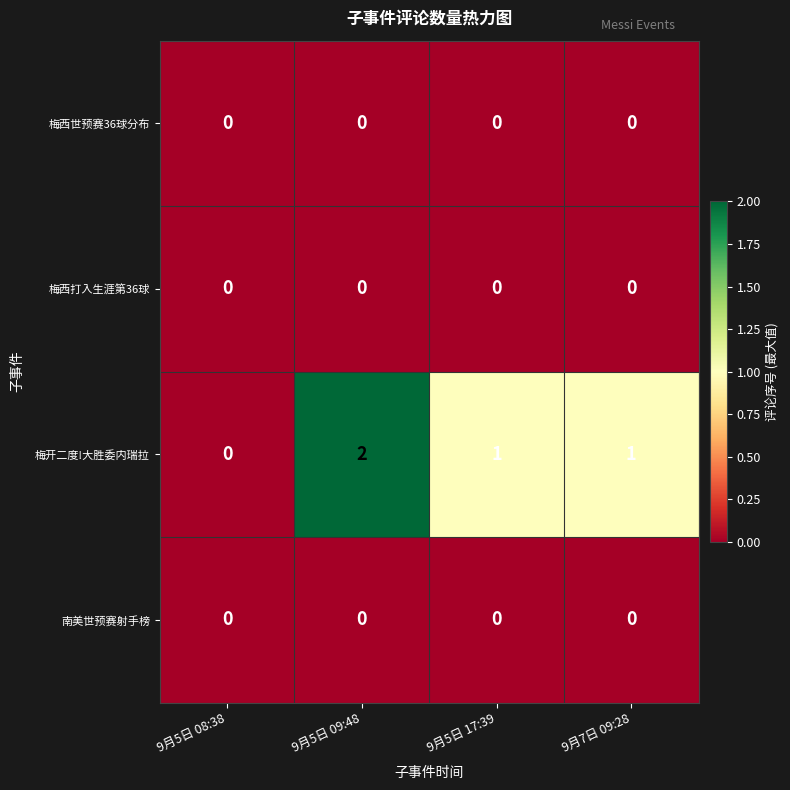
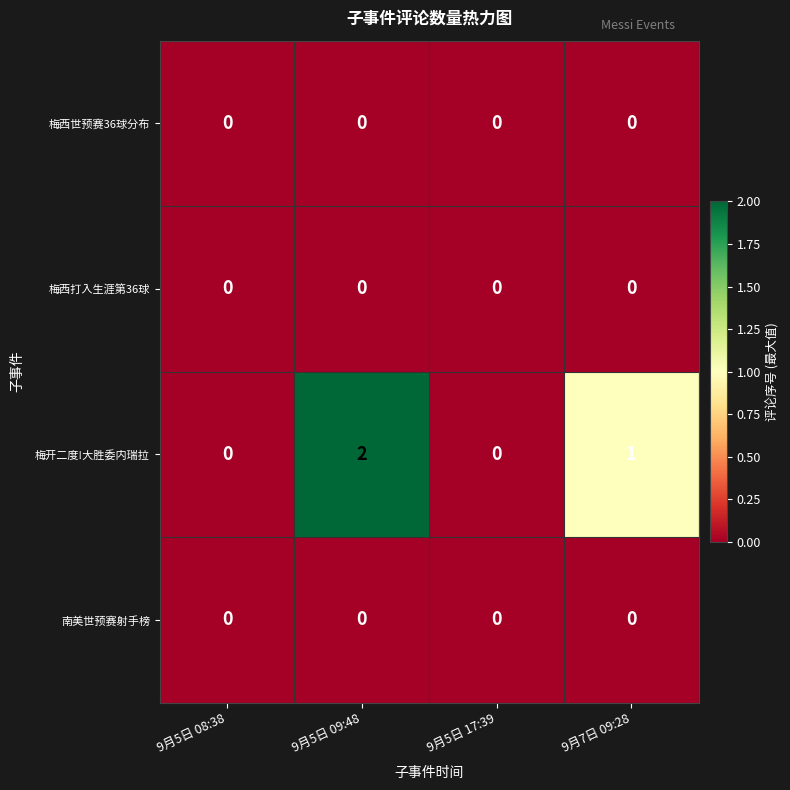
  {
    "梅西世预赛36球分布": {
      "9月5日 08:38": 0,
      "9月5日 09:48": 0,
      "9月5日 17:39": 0,
      "9月7日 09:28": 0
    },
    "梅西打入生涯第36球": {
      "9月5日 08:38": 0,
      "9月5日 09:48": 0,
      "9月5日 17:39": 0,
      "9月7日 09:28": 0
    },
    "梅开二度!大胜委内瑞拉": {
      "9月5日 08:38": 0,
      "9月5日 09:48": 2,
-     "9月5日 17:39": 1,
+     "9月5日 17:39": 0,
      "9月7日 09:28": 1
    },
    "南美世预赛射手榜": {
      "9月5日 08:38": 0,
      "9月5日 09:48": 0,
      "9月5日 17:39": 0,
      "9月7日 09:28": 0
    }
  }
